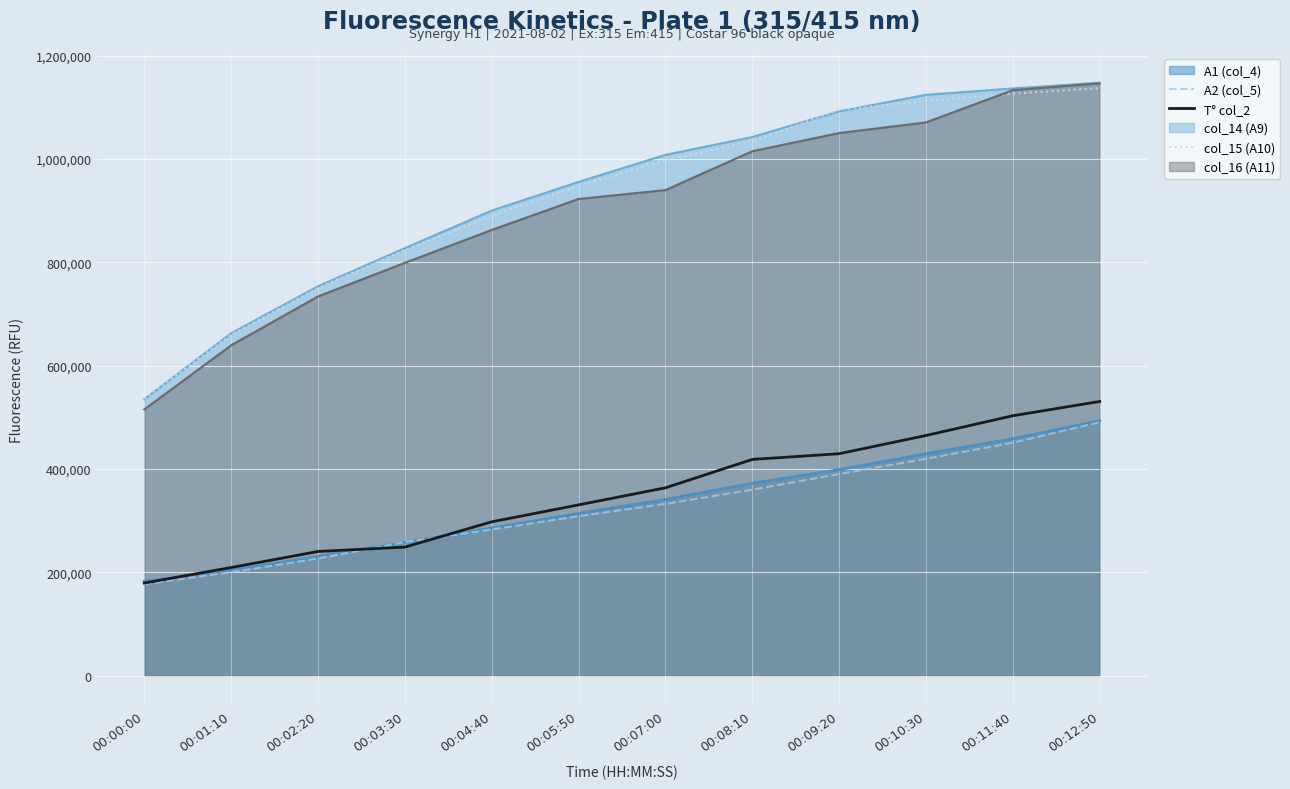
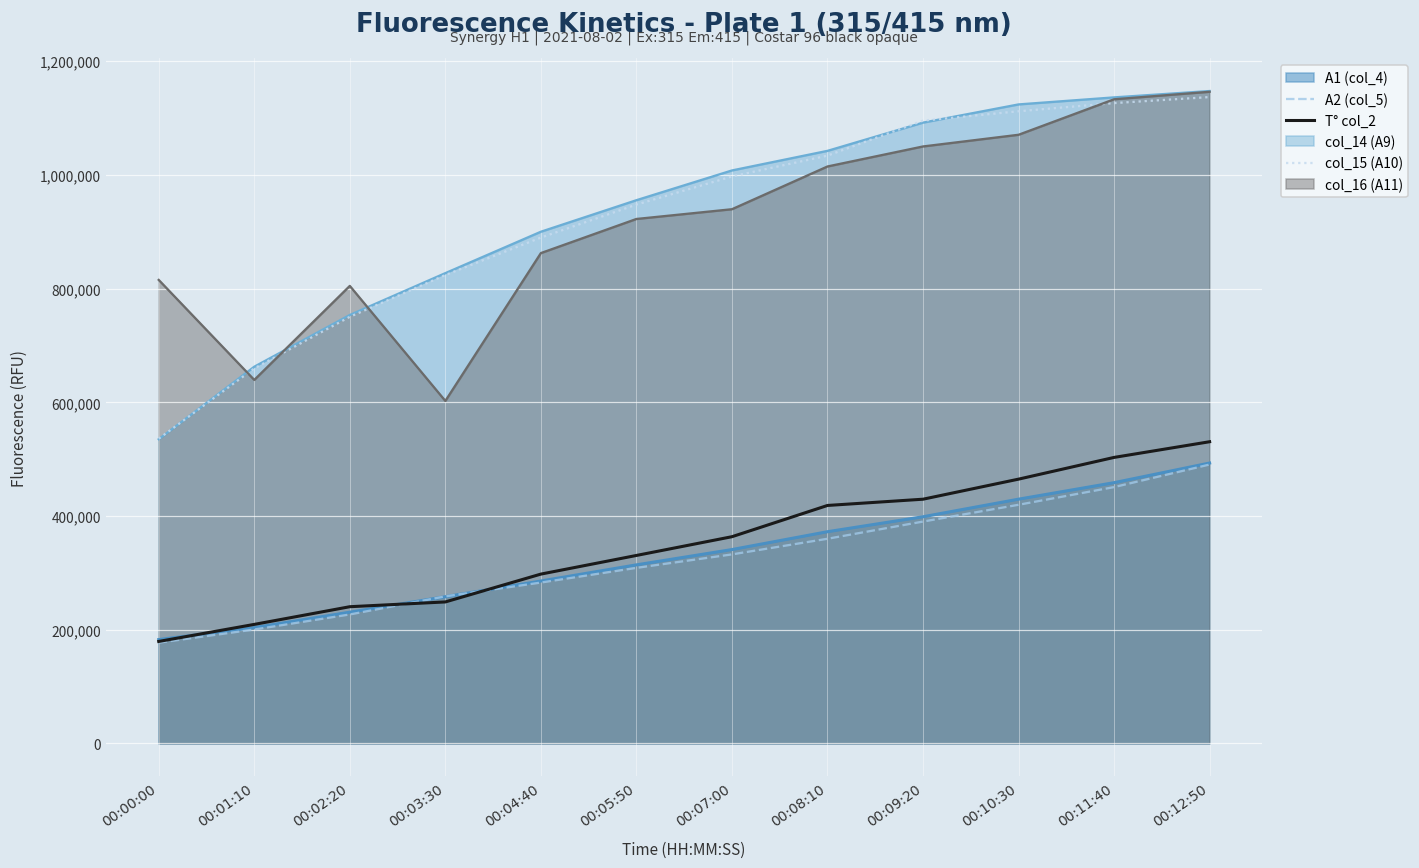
  {
    "col_16 (A11)": {
-     "00:00:00": "520,000",
+     "00:00:00": "820,000",
      "00:01:10": "640,000",
-     "00:02:20": "730,000",
-     "00:03:30": "800,000",
+     "00:02:20": "800,000",
+     "00:03:30": "600,000",
      "00:04:40": "860,000",
      "00:05:50": "920,000",
      "00:07:00": "940,000",
      "00:08:10": "1,010,000",
      "00:09:20": "1,050,000",
      "00:10:30": "1,070,000"
    },
    "T° col_2": {
      "00:01:10": "210,000",
      "00:02:20": "240,000",
      "00:03:30": "250,000",
      "00:04:40": "300,000",
      "00:05:50": "330,000",
      "00:07:00": "360,000",
      "00:08:10": "420,000",
      "00:09:20": "430,000",
      "00:10:30": "460,000",
      "00:11:40": "500,000",
      "00:12:50": "530,000"
    }
  }
